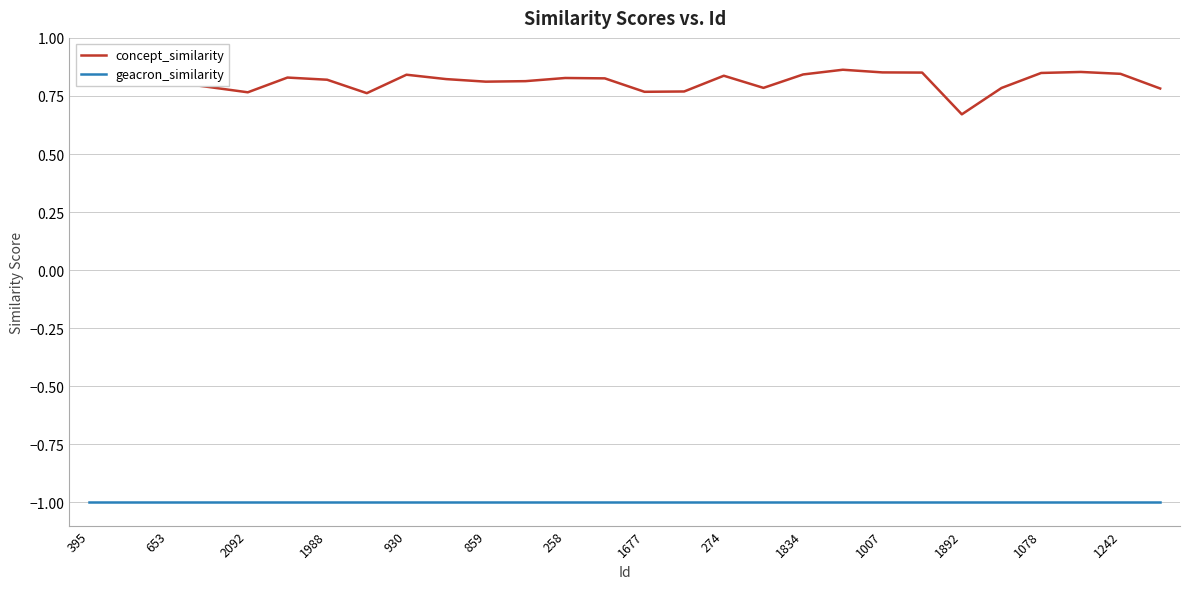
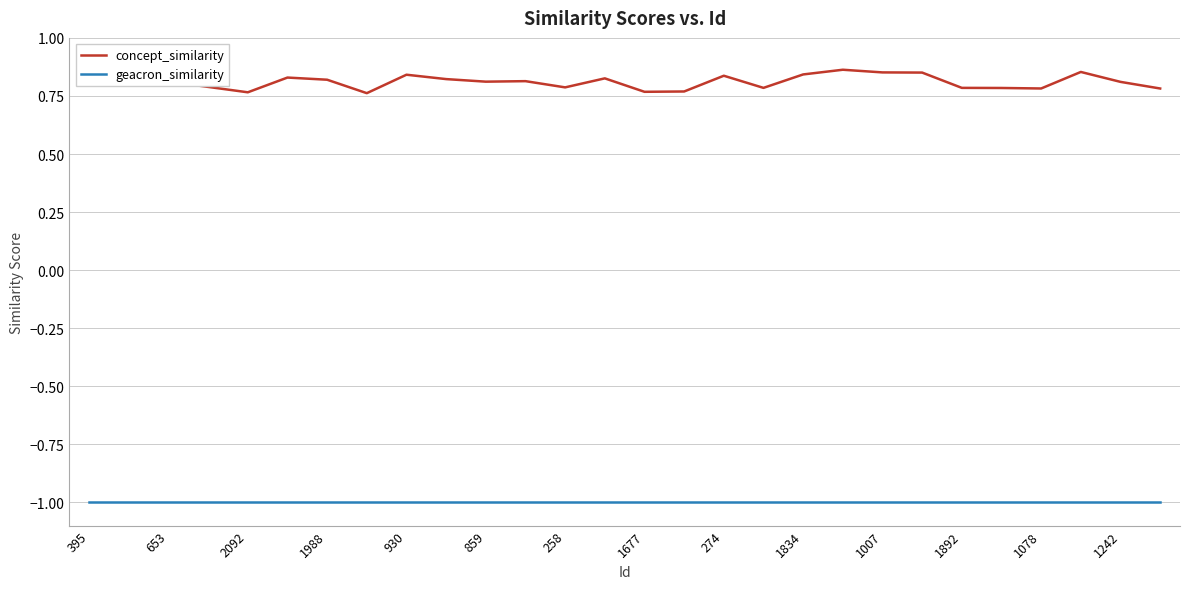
  {
    "concept_similarity": {
      "2092": 0.77,
      "1988": 0.82,
      "930": 0.84,
      "859": 0.81,
-     "258": 0.83,
+     "258": 0.79,
      "1677": 0.77,
      "274": 0.84,
      "1834": 0.84,
      "1007": 0.85,
-     "1892": 0.67,
-     "1078": 0.85,
-     "1242": 0.85
+     "1892": 0.78,
+     "1078": 0.78,
+     "1242": 0.81
    },
    "geacron_similarity": {
      "395": -1.00,
      "653": -1.00,
      "2092": -1.00,
      "1988": -1.00,
      "930": -1.00,
      "859": -1.00,
      "258": -1.00,
      "1677": -1.00,
      "274": -1.00,
      "1834": -1.00,
      "1007": -1.00,
      "1892": -1.00,
      "1078": -1.00,
      "1242": -1.00
    }
  }
